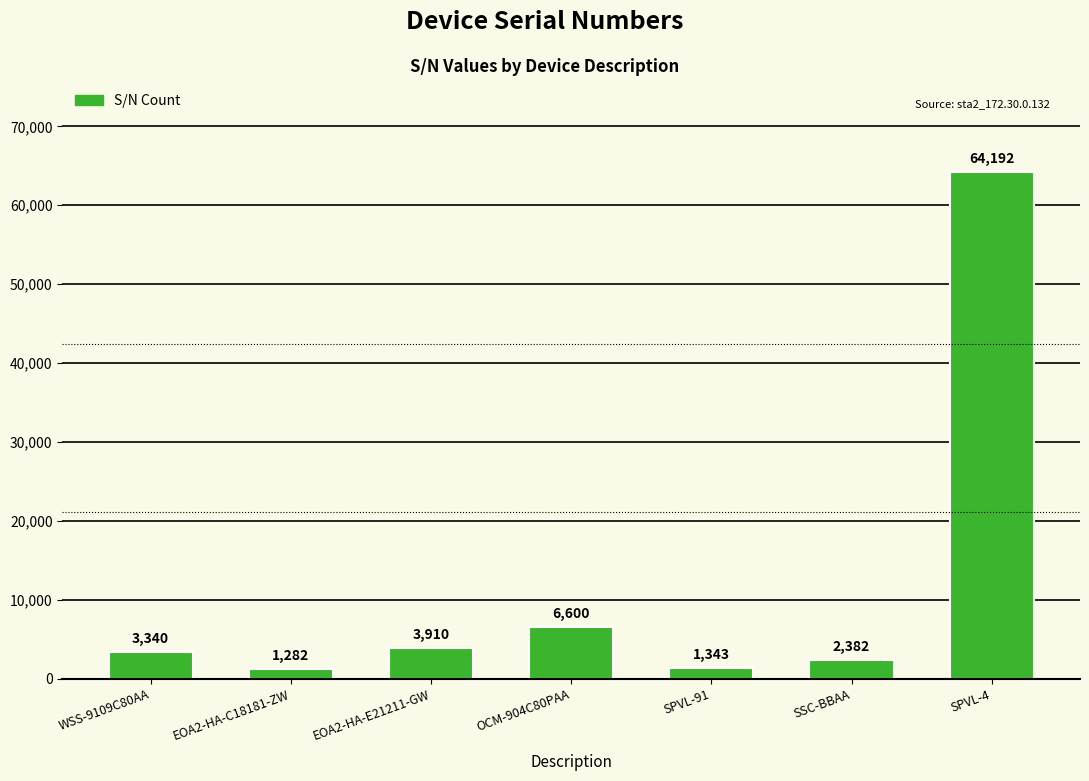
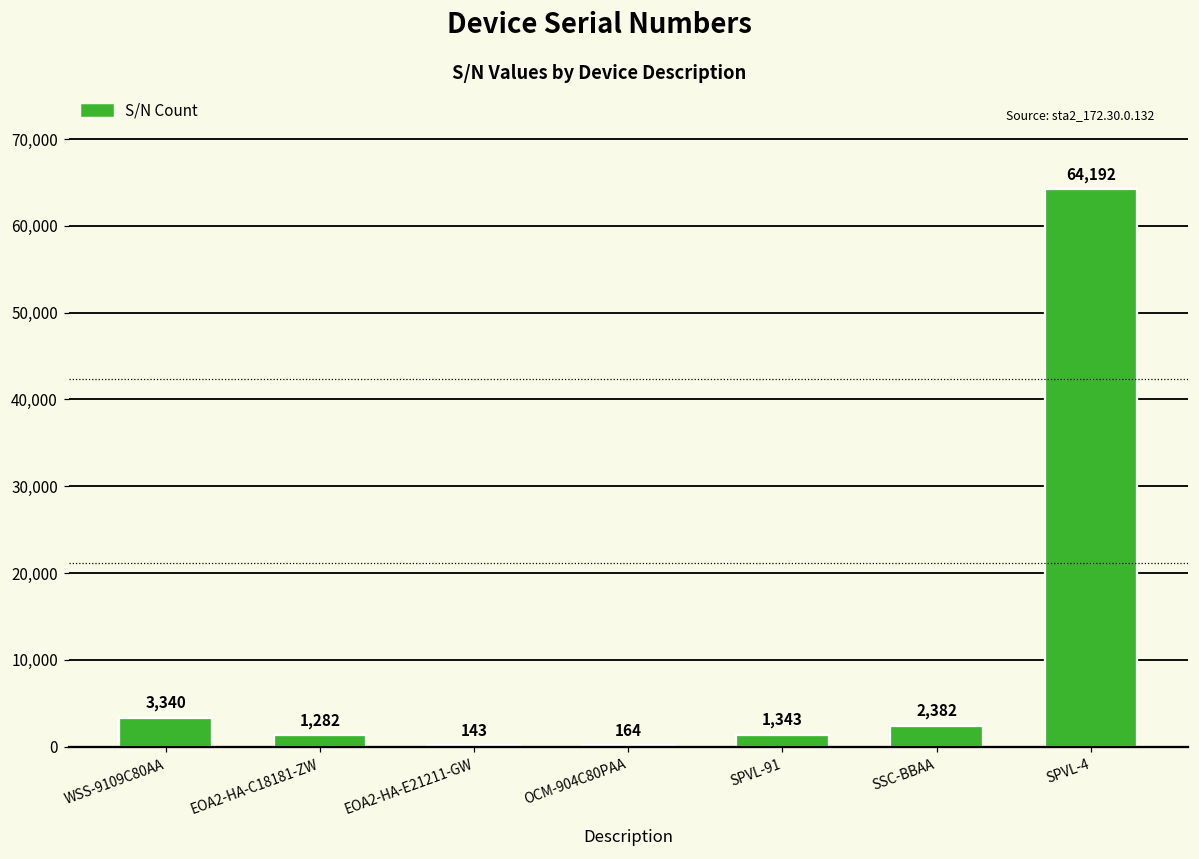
  {
    "WSS-9109C80AA": "3,340",
    "EOA2-HA-C18181-ZW": "1,282",
-   "EOA2-HA-E21211-GW": "3,910",
-   "OCM-904C80PAA": "6,600",
+   "EOA2-HA-E21211-GW": "143",
+   "OCM-904C80PAA": "164",
    "SPVL-91": "1,343",
    "SSC-BBAA": "2,382",
    "SPVL-4": "64,192"
  }
